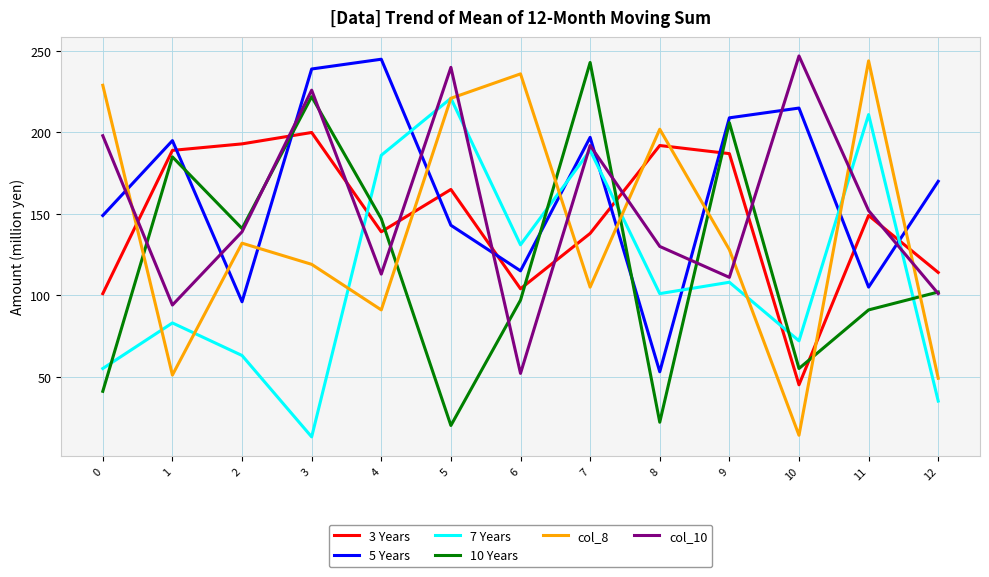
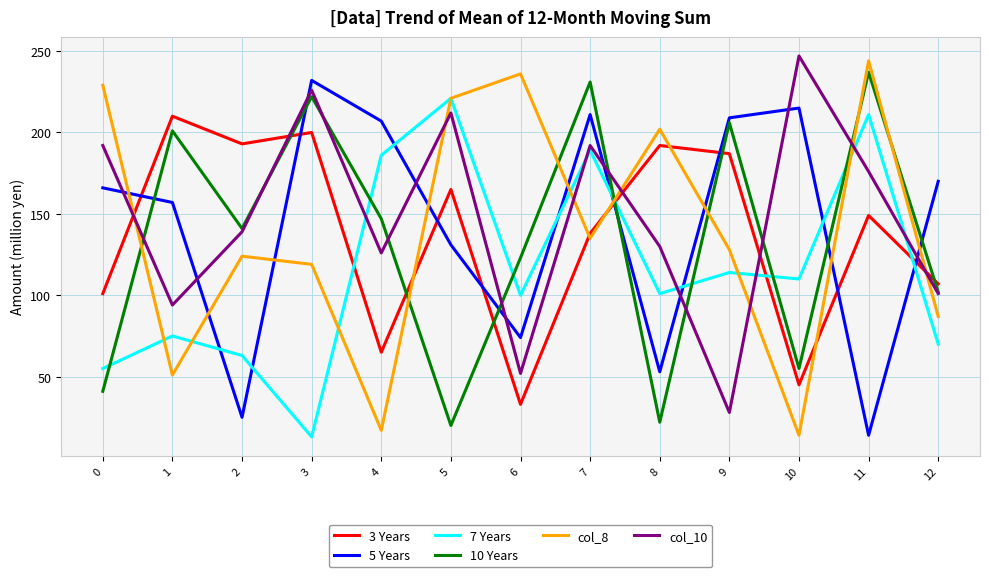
  {
    "3 Years": {
      "0": 101,
-     "1": 189,
+     "1": 210,
      "2": 193,
      "3": 200,
-     "4": 139,
+     "4": 65,
      "5": 165,
-     "6": 104,
+     "6": 33,
      "7": 138,
      "8": 192,
      "9": 187,
      "10": 45,
      "11": 149,
-     "12": 114
+     "12": 107
    },
    "5 Years": {
-     "0": 149,
-     "1": 195,
-     "2": 96,
-     "3": 239,
-     "4": 245,
-     "5": 143,
-     "6": 115,
-     "7": 197,
+     "0": 166,
+     "1": 157,
+     "2": 25,
+     "3": 232,
+     "4": 207,
+     "5": 131,
+     "6": 74,
+     "7": 211,
      "8": 53,
      "9": 209,
      "10": 215,
-     "11": 105,
+     "11": 14,
      "12": 170
    },
    "7 Years": {
      "0": 55,
-     "1": 83,
+     "1": 75,
      "2": 63,
      "3": 13,
      "4": 186,
-     "6": 131,
+     "6": 100,
      "7": 189,
      "8": 101,
-     "9": 108,
-     "10": 72,
+     "9": 114,
+     "10": 110,
      "11": 211,
-     "12": 35
+     "12": 70
    },
    "10 Years": {
      "0": 41,
-     "1": 185,
+     "1": 201,
      "2": 141,
      "3": 222,
      "4": 147,
      "5": 20,
-     "6": 97,
-     "7": 243,
+     "6": 123,
+     "7": 231,
      "8": 22,
      "9": 206,
      "10": 55,
-     "11": 91
+     "11": 237
    },
    "col_8": {
      "0": 229,
      "1": 51,
-     "2": 132,
+     "2": 124,
      "3": 119,
-     "4": 91,
+     "4": 17,
      "6": 236,
-     "7": 105,
+     "7": 135,
      "8": 202,
      "9": 128,
      "10": 14,
      "11": 244,
-     "12": 49
+     "12": 87
    },
    "col_10": {
-     "0": 198,
+     "0": 192,
      "1": 94,
      "2": 139,
      "3": 226,
-     "4": 113,
-     "5": 240,
+     "4": 126,
+     "5": 212,
      "6": 52,
      "7": 192,
      "8": 130,
-     "9": 111,
+     "9": 28,
      "10": 247,
-     "11": 152
+     "11": 176
    }
  }
